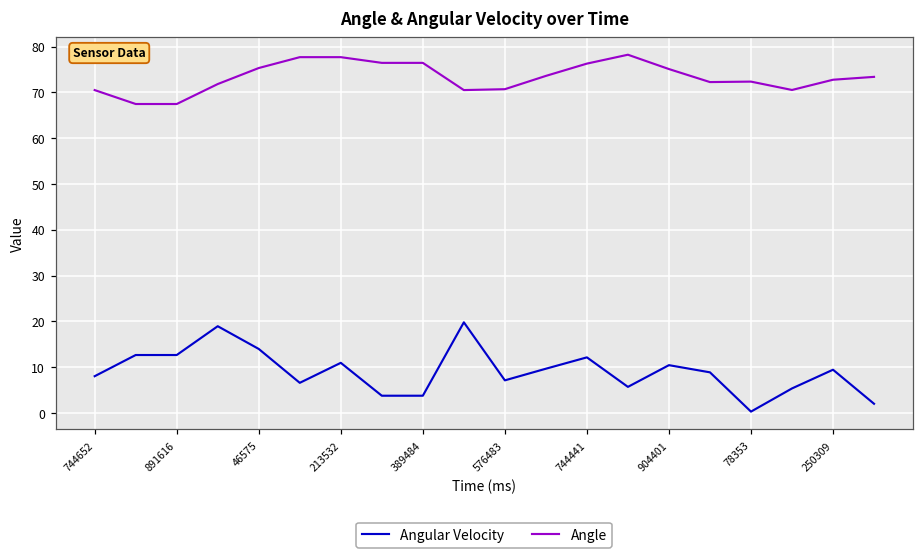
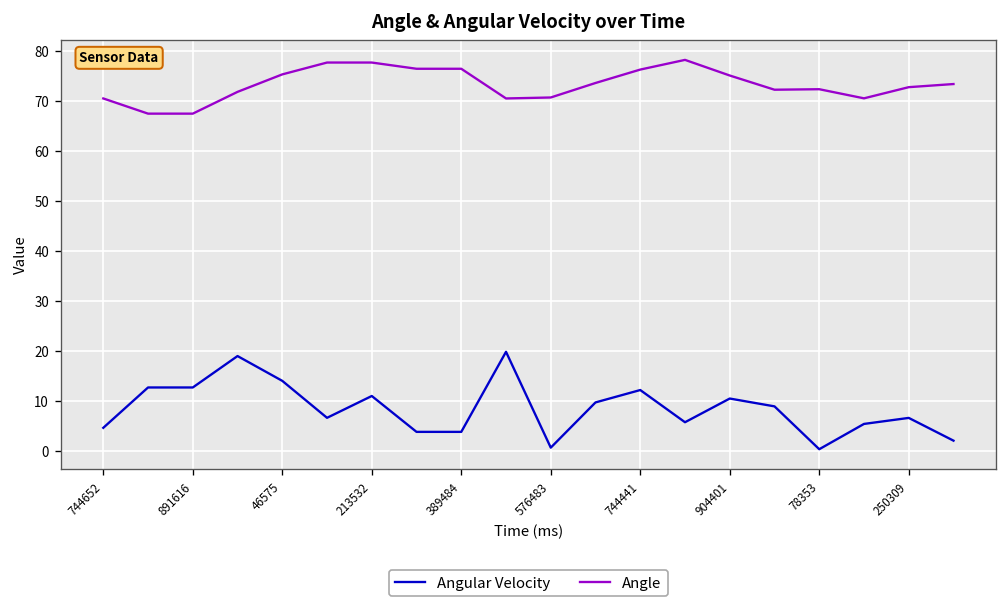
  {
    "Angular Velocity": {
-     "744652": 8,
+     "744652": 5,
      "891616": 13,
      "46575": 14,
      "213532": 11,
      "389484": 4,
-     "576483": 7,
+     "576483": 1,
      "744441": 12,
      "904401": 10,
      "78353": 0,
-     "250309": 9
+     "250309": 7
    },
    "Angle": {
      "744652": 70,
      "891616": 67,
      "46575": 75,
      "213532": 78,
      "389484": 76,
      "576483": 71,
      "744441": 76,
      "904401": 75,
      "78353": 72,
      "250309": 73
    }
  }
